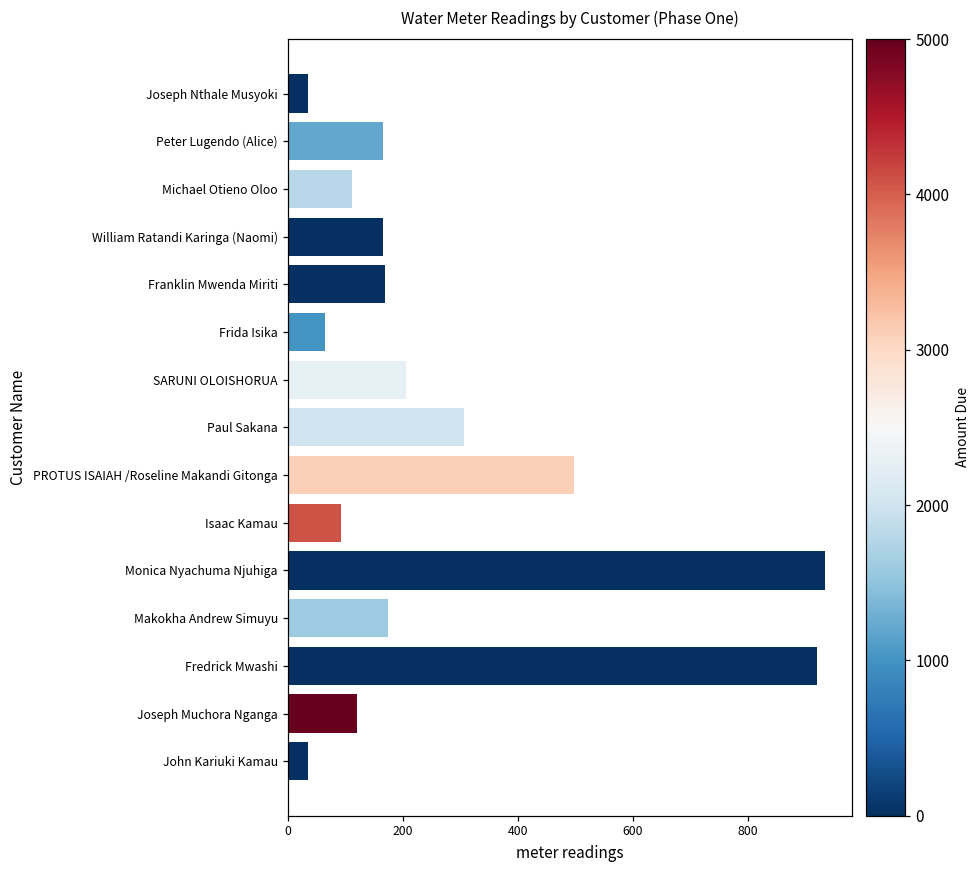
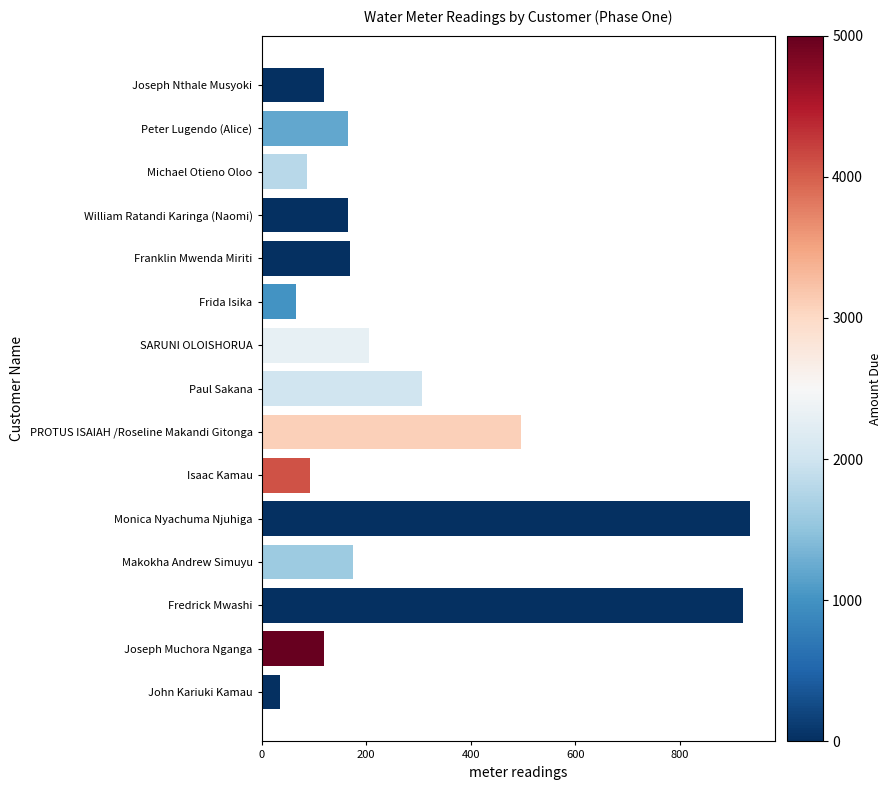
  {
-   "Joseph Nthale Musyoki": 40,
+   "Joseph Nthale Musyoki": 120,
    "Peter Lugendo (Alice)": 170,
-   "Michael Otieno Oloo": 110,
+   "Michael Otieno Oloo": 90,
    "William Ratandi Karinga (Naomi)": 170,
    "Franklin Mwenda Miriti": 170,
    "Frida Isika": 70,
    "SARUNI OLOISHORUA": 210,
    "Paul Sakana": 310,
    "PROTUS ISAIAH /Roseline Makandi Gitonga": 500,
    "Isaac Kamau": 90,
    "Monica Nyachuma Njuhiga": 940,
    "Makokha Andrew Simuyu": 180,
    "Fredrick Mwashi": 920,
    "Joseph Muchora Nganga": 120,
    "John Kariuki Kamau": 40
  }
